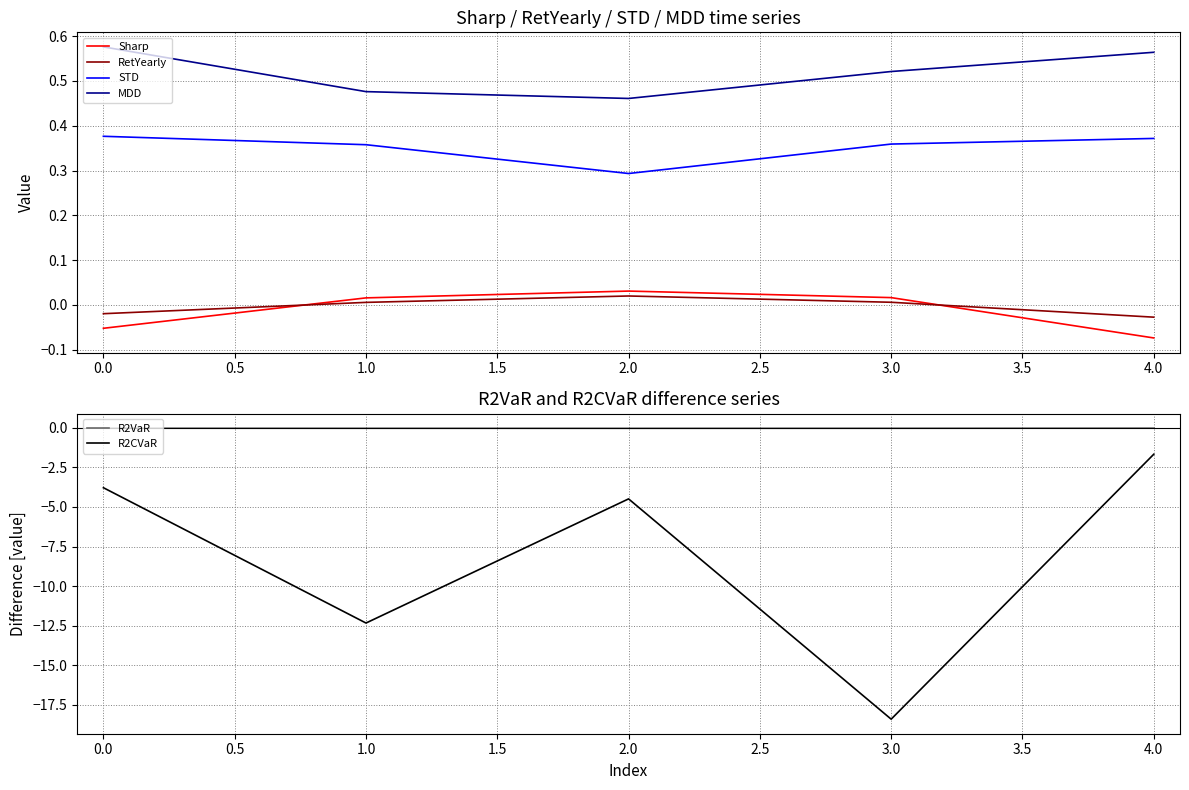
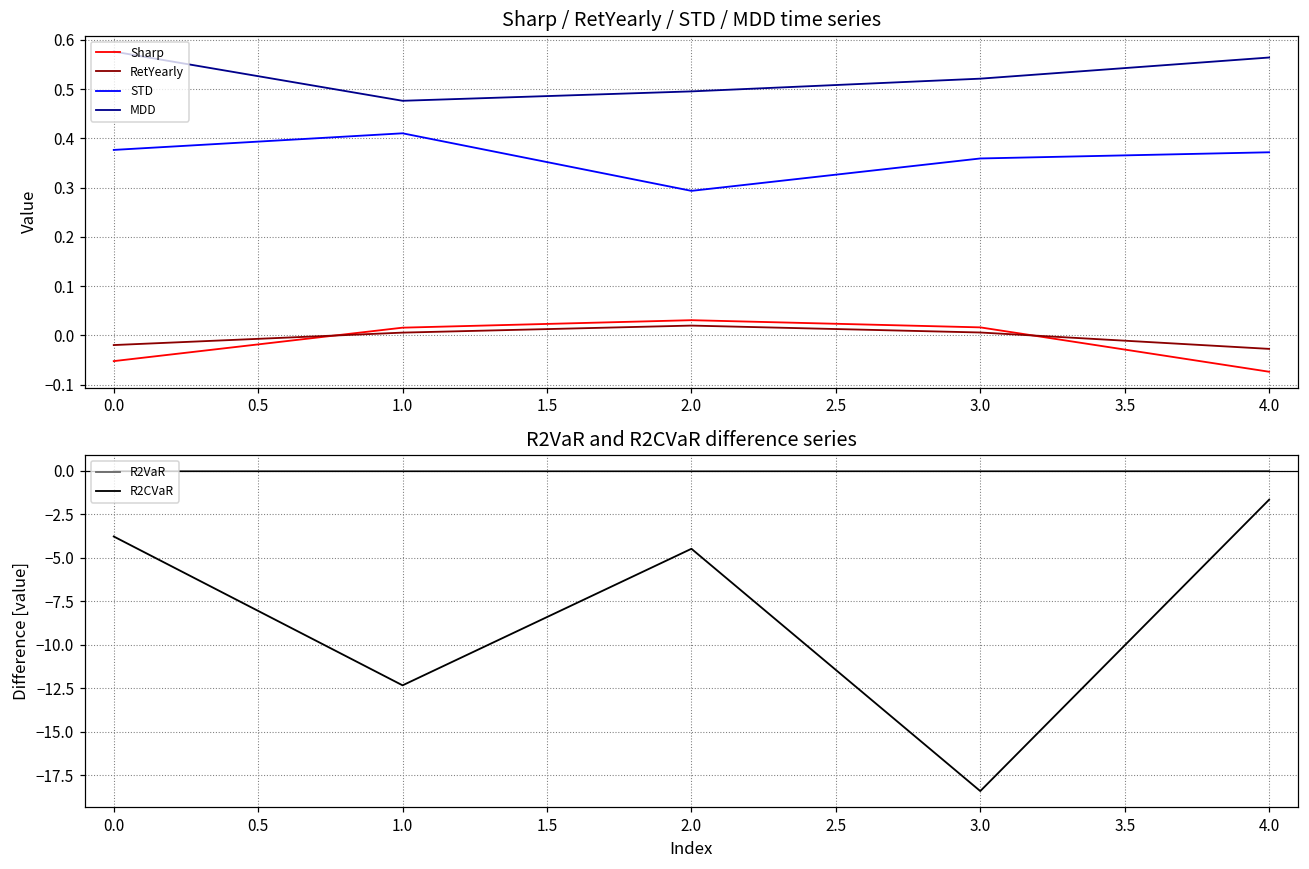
  {
    "Sharp / RetYearly / STD / MDD time series": {
      "Sharp": {
        "0.0": -0.05,
        "1.0": 0.02,
        "2.0": 0.03,
        "3.0": 0.02,
        "4.0": -0.07
      },
      "RetYearly": {
        "0.0": -0.02,
        "1.0": 0.01,
        "2.0": 0.02,
        "3.0": 0.01,
        "4.0": -0.03
      },
      "STD": {
        "0.0": 0.38,
-       "1.0": 0.36,
+       "1.0": 0.41,
        "2.0": 0.29,
        "3.0": 0.36,
        "4.0": 0.37
      },
      "MDD": {
        "1.0": 0.48,
-       "2.0": 0.46,
+       "2.0": 0.50,
        "3.0": 0.52,
        "4.0": 0.56
      }
    },
    "R2VaR and R2CVaR difference series": {
      "R2VaR": {
        "1.0": 0.0,
        "2.0": 0.0,
        "3.0": 0.0,
        "4.0": 0.0
      },
      "R2CVaR": {
        "0.0": -3.8,
        "1.0": -12.3,
        "2.0": -4.5,
        "3.0": -18.4,
        "4.0": -1.7
      }
    }
  }
